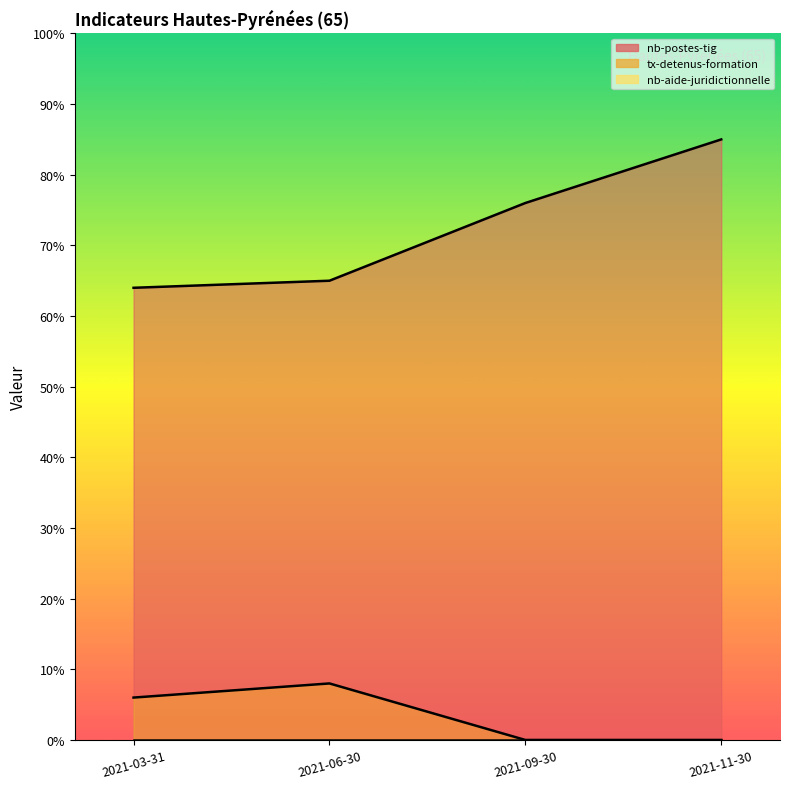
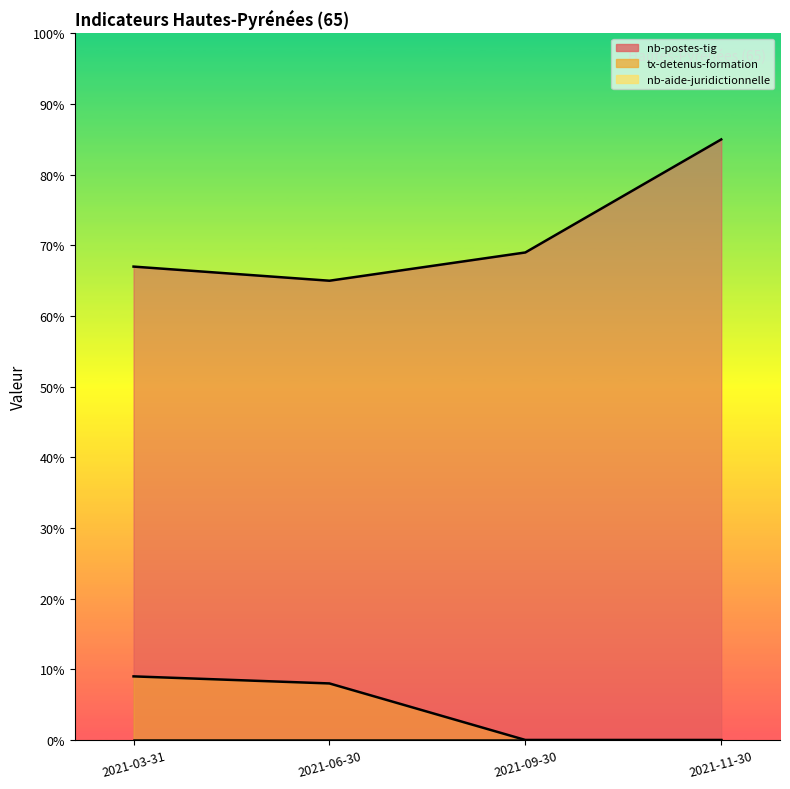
  {
    "nb-postes-tig": {
-     "2021-03-31": "64%",
+     "2021-03-31": "67%",
      "2021-06-30": "65%",
-     "2021-09-30": "76%",
+     "2021-09-30": "69%",
      "2021-11-30": "85%"
    },
    "tx-detenus-formation": {
-     "2021-03-31": "6%",
+     "2021-03-31": "9%",
      "2021-06-30": "8%"
    },
    "nb-aide-juridictionnelle": {
      "2021-03-31": "0%",
      "2021-06-30": "0%"
    }
  }
